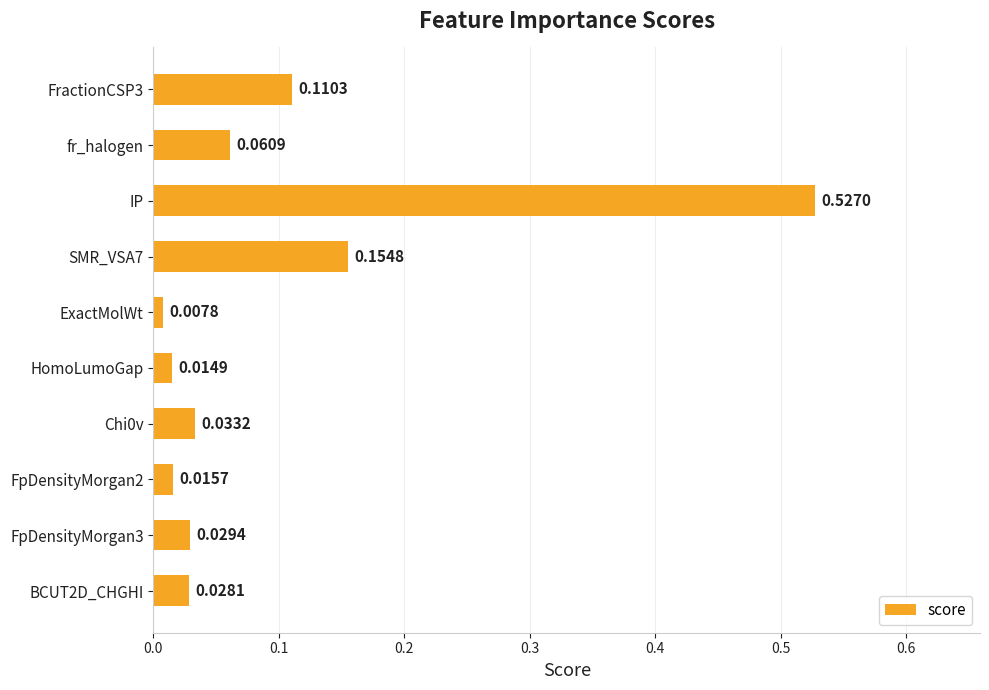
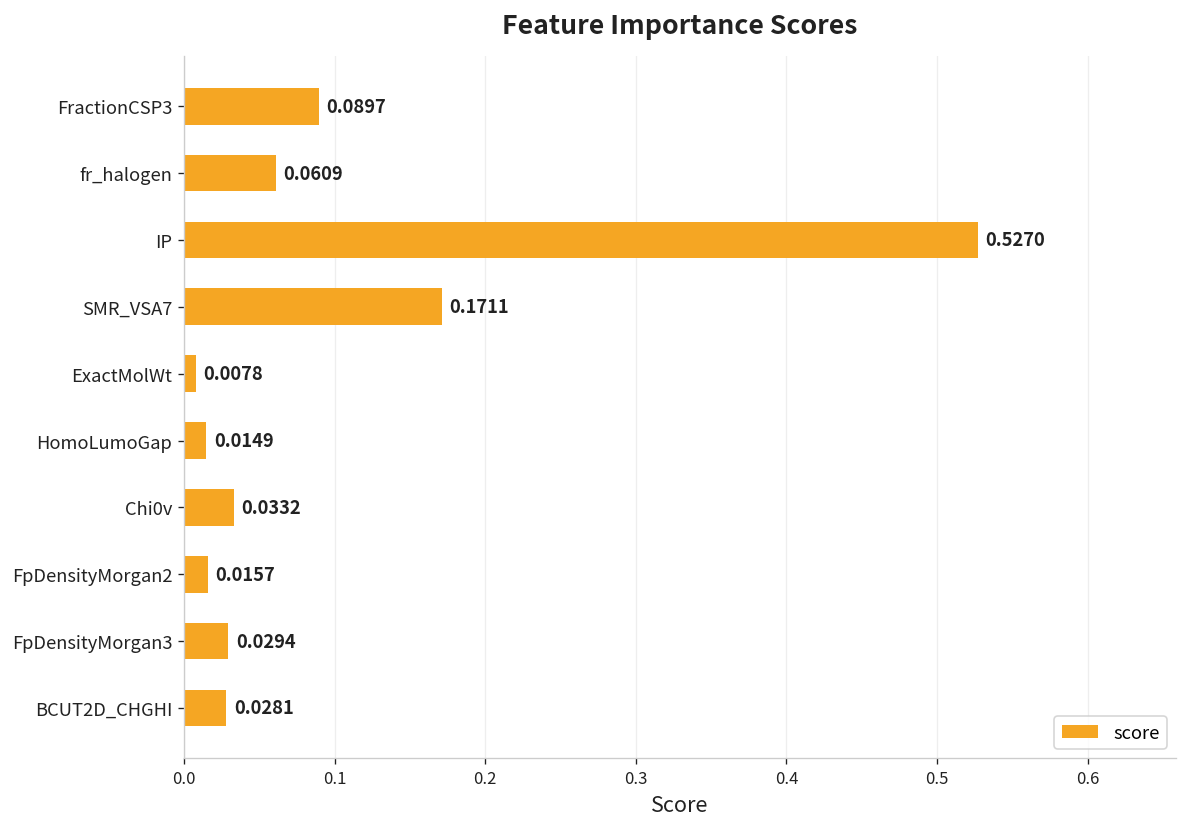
  {
-   "FractionCSP3": 0.1103,
+   "FractionCSP3": 0.0897,
    "fr_halogen": 0.0609,
    "IP": 0.5270,
-   "SMR_VSA7": 0.1548,
+   "SMR_VSA7": 0.1711,
    "ExactMolWt": 0.0078,
    "HomoLumoGap": 0.0149,
    "Chi0v": 0.0332,
    "FpDensityMorgan2": 0.0157,
    "FpDensityMorgan3": 0.0294,
    "BCUT2D_CHGHI": 0.0281
  }
